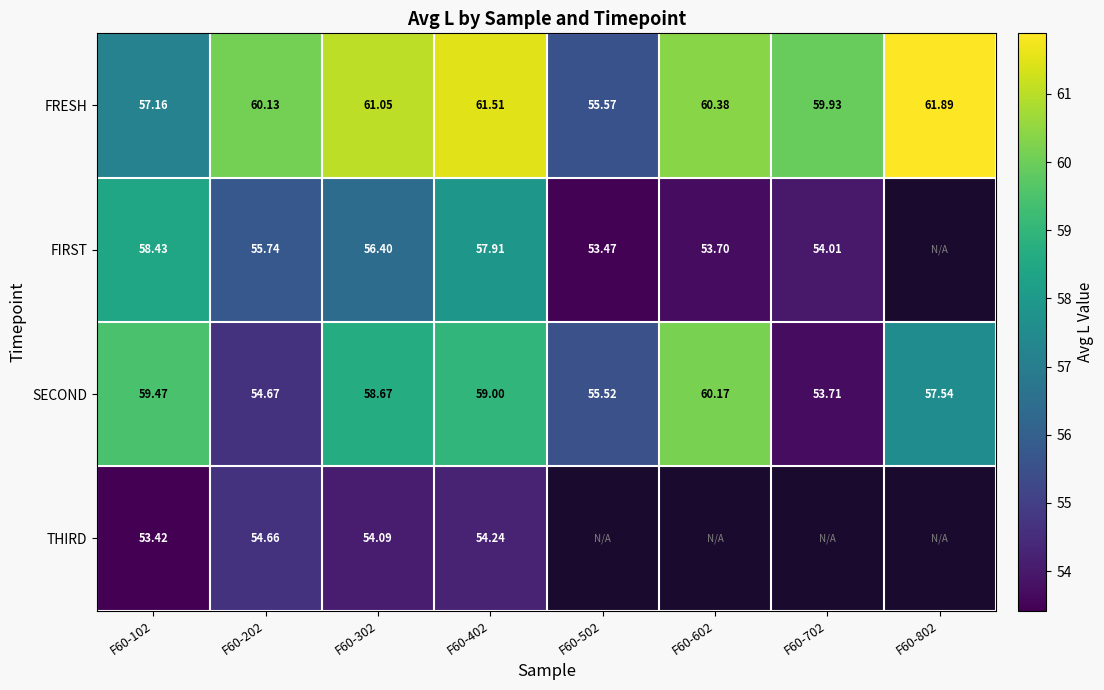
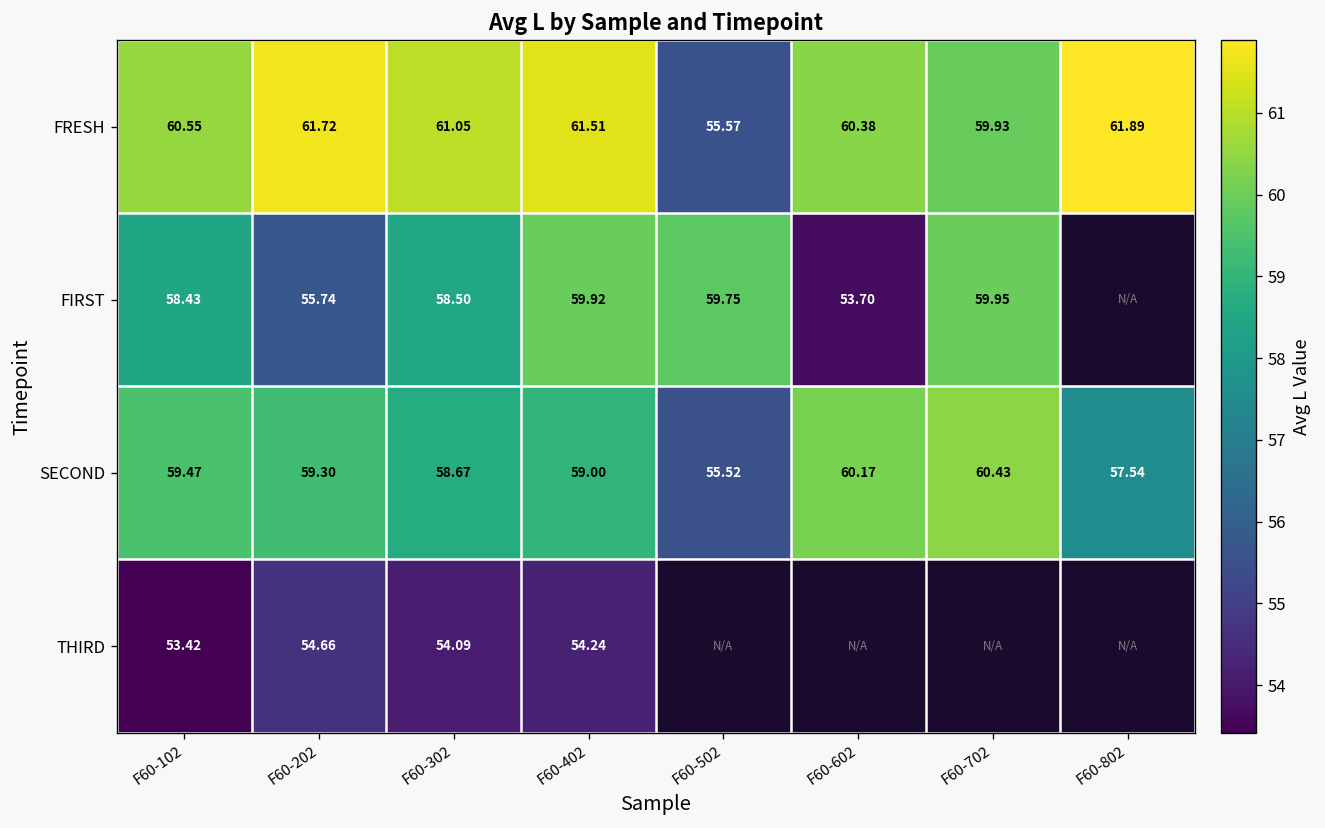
  {
    "FRESH": {
-     "F60-102": 57.16,
-     "F60-202": 60.13,
+     "F60-102": 60.55,
+     "F60-202": 61.72,
      "F60-302": 61.05,
      "F60-402": 61.51,
      "F60-502": 55.57,
      "F60-602": 60.38,
      "F60-702": 59.93,
      "F60-802": 61.89
    },
    "FIRST": {
      "F60-102": 58.43,
      "F60-202": 55.74,
-     "F60-302": 56.40,
-     "F60-402": 57.91,
-     "F60-502": 53.47,
+     "F60-302": 58.50,
+     "F60-402": 59.92,
+     "F60-502": 59.75,
      "F60-602": 53.70,
-     "F60-702": 54.01
+     "F60-702": 59.95
    },
    "SECOND": {
      "F60-102": 59.47,
-     "F60-202": 54.67,
+     "F60-202": 59.30,
      "F60-302": 58.67,
      "F60-402": 59.00,
      "F60-502": 55.52,
      "F60-602": 60.17,
-     "F60-702": 53.71,
+     "F60-702": 60.43,
      "F60-802": 57.54
    },
    "THIRD": {
      "F60-102": 53.42,
      "F60-202": 54.66,
      "F60-302": 54.09,
      "F60-402": 54.24
    }
  }
